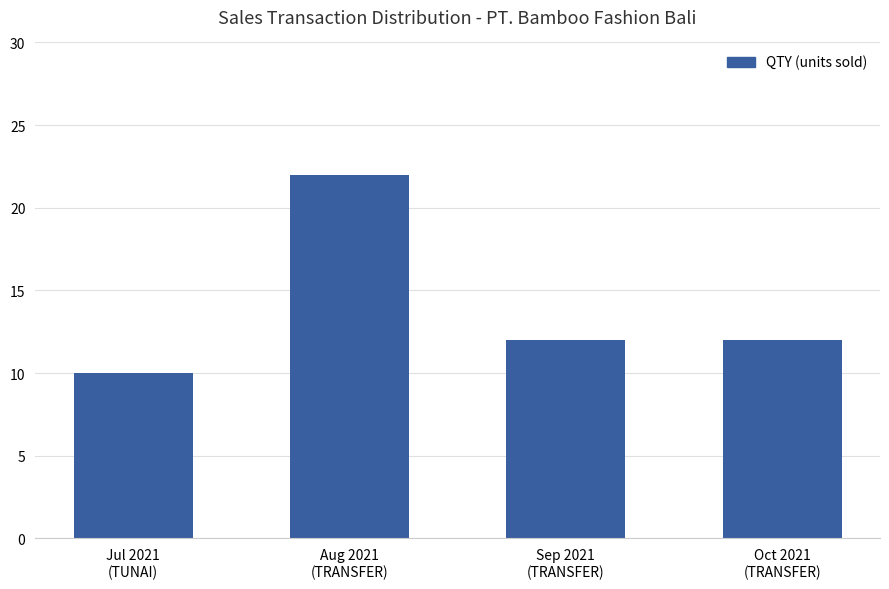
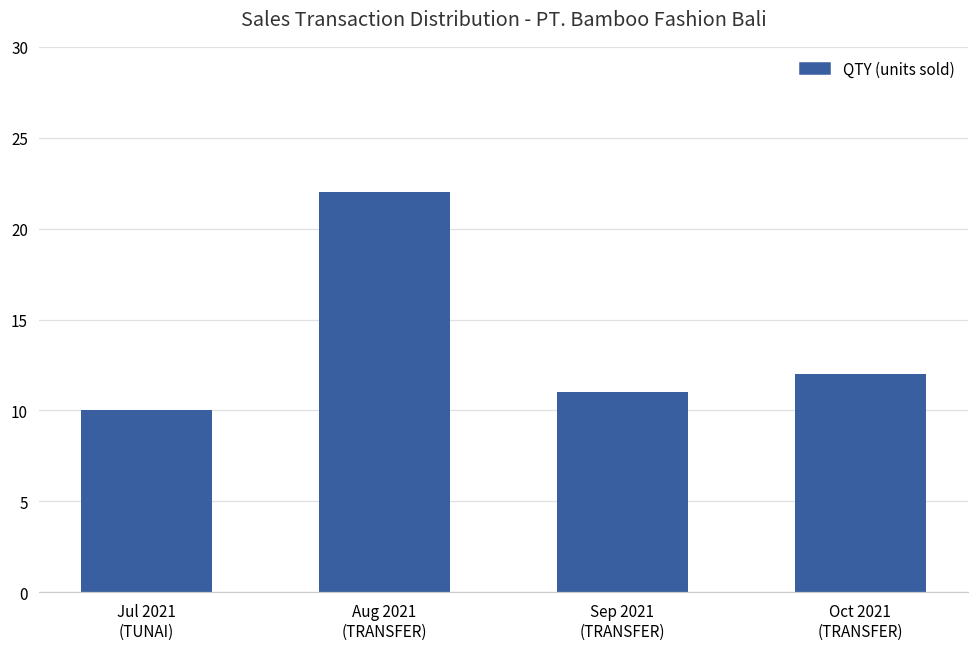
  {
    "Jul 2021 (TUNAI)": 10,
    "Aug 2021 (TRANSFER)": 22,
-   "Sep 2021 (TRANSFER)": 12,
+   "Sep 2021 (TRANSFER)": 11,
    "Oct 2021 (TRANSFER)": 12
  }
